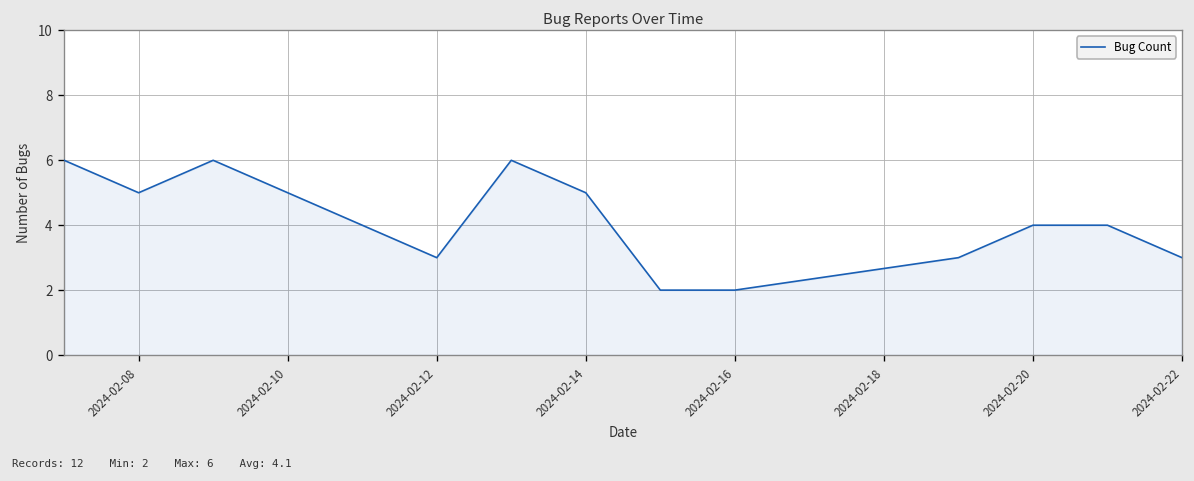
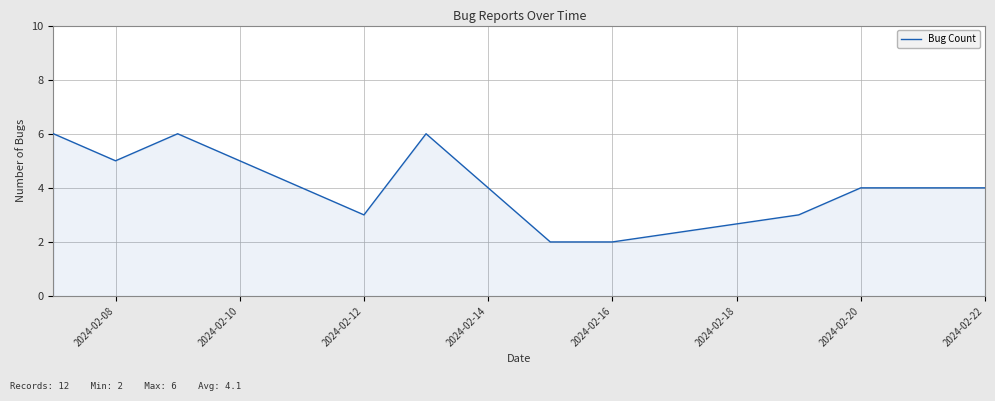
  {
    "2024-02-08": 5,
    "2024-02-12": 3,
-   "2024-02-14": 5,
+   "2024-02-14": 4,
    "2024-02-16": 2,
    "2024-02-20": 4,
-   "2024-02-22": 3
+   "2024-02-22": 4
  }
